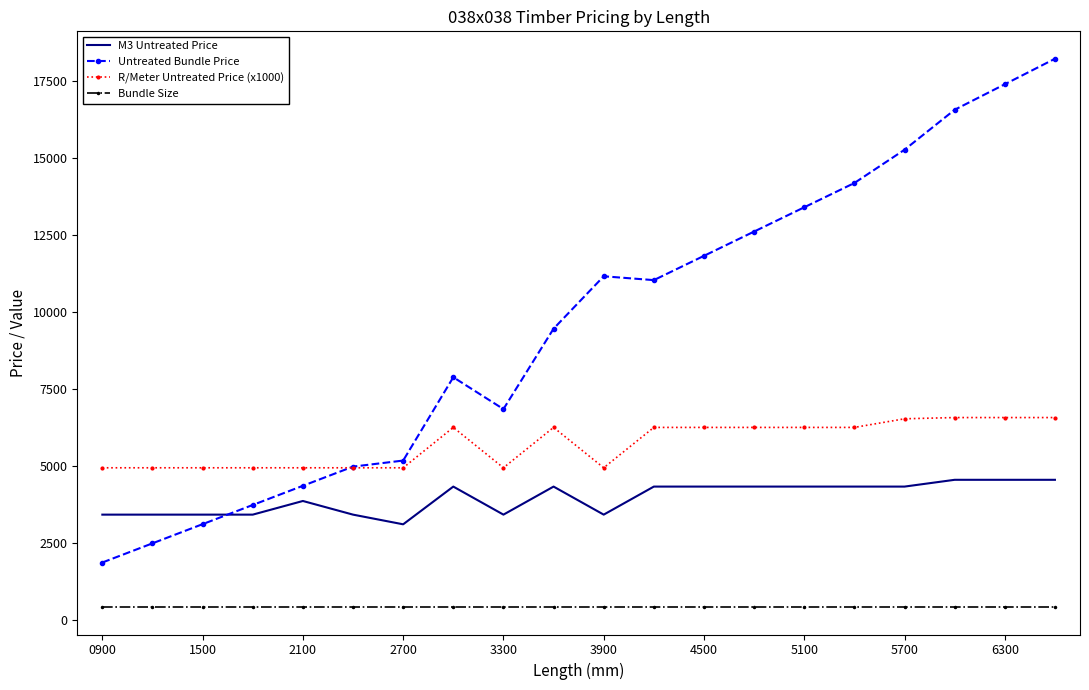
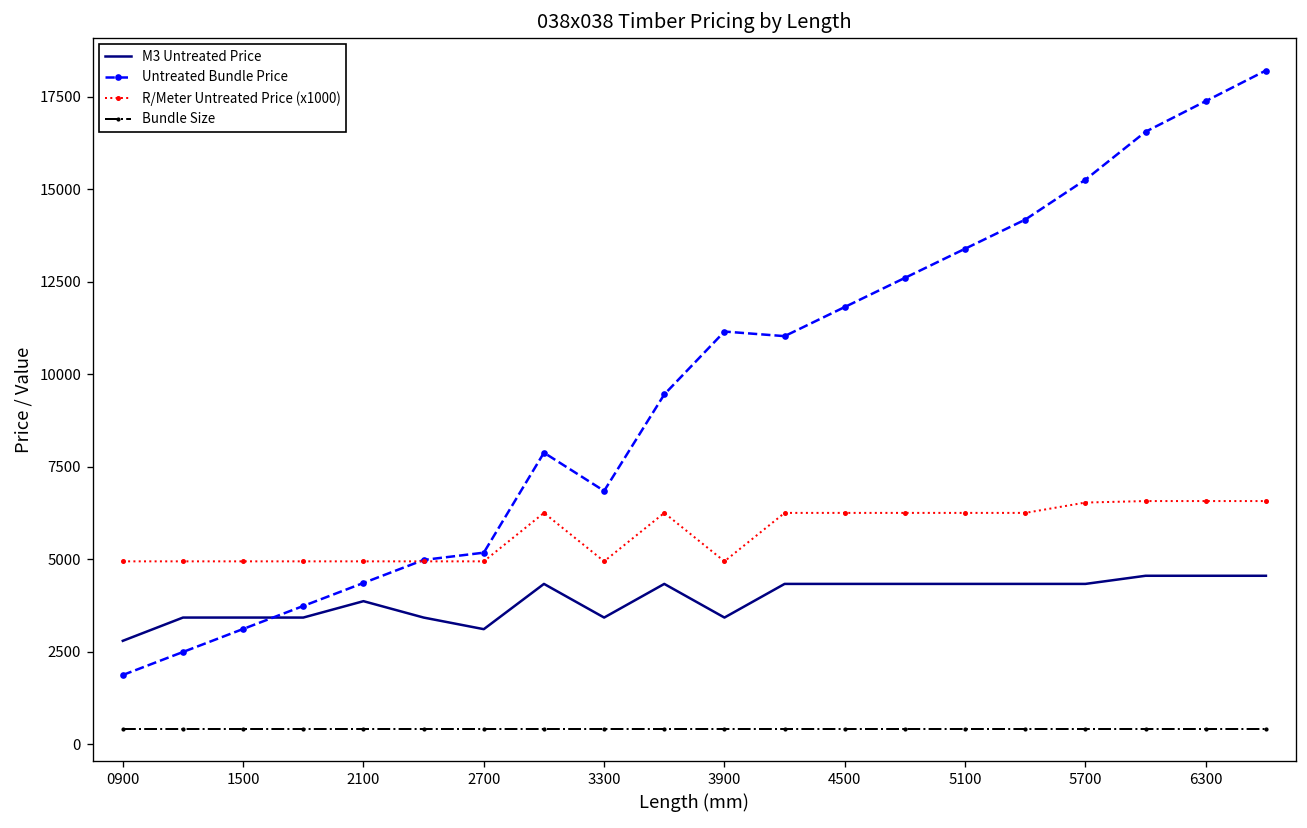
  {
    "M3 Untreated Price": {
-     "0900": 3400,
+     "0900": 2800,
      "1500": 3400,
      "2100": 3900,
      "2700": 3100,
      "3300": 3400,
      "3900": 3400,
      "4500": 4300,
      "5100": 4300,
      "5700": 4300,
      "6300": 4600
    },
    "Untreated Bundle Price": {
      "0900": 1900,
      "1500": 3100,
      "2100": 4400,
      "2700": 5200,
      "3300": 6800,
      "3900": 11200,
      "4500": 11800,
      "5100": 13400,
      "5700": 15300,
      "6300": 17400
    },
    "R/Meter Untreated Price (x1000)": {
      "0900": 4900,
      "1500": 4900,
      "2100": 4900,
      "2700": 4900,
      "3300": 4900,
      "3900": 4900,
      "4500": 6300,
      "5100": 6300,
      "5700": 6500,
      "6300": 6600
    },
    "Bundle Size": {
      "0900": 400,
      "1500": 400,
      "2100": 400,
      "2700": 400,
      "3300": 400,
      "3900": 400,
      "4500": 400,
      "5100": 400,
      "5700": 400,
      "6300": 400
    }
  }
